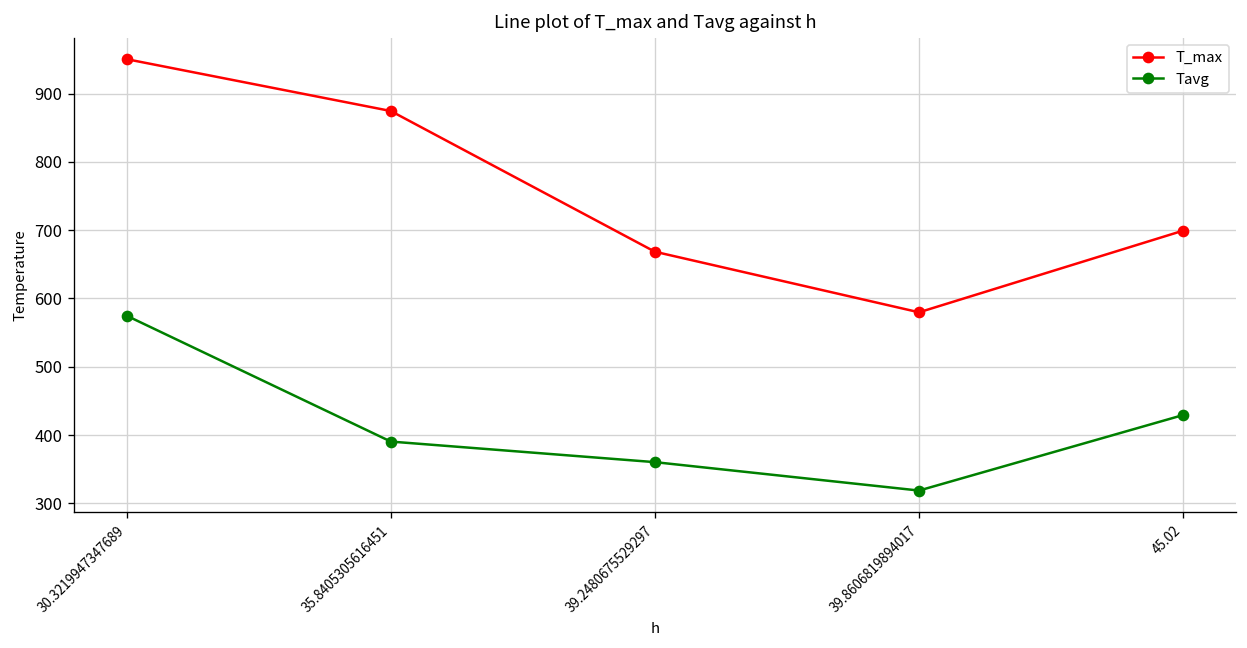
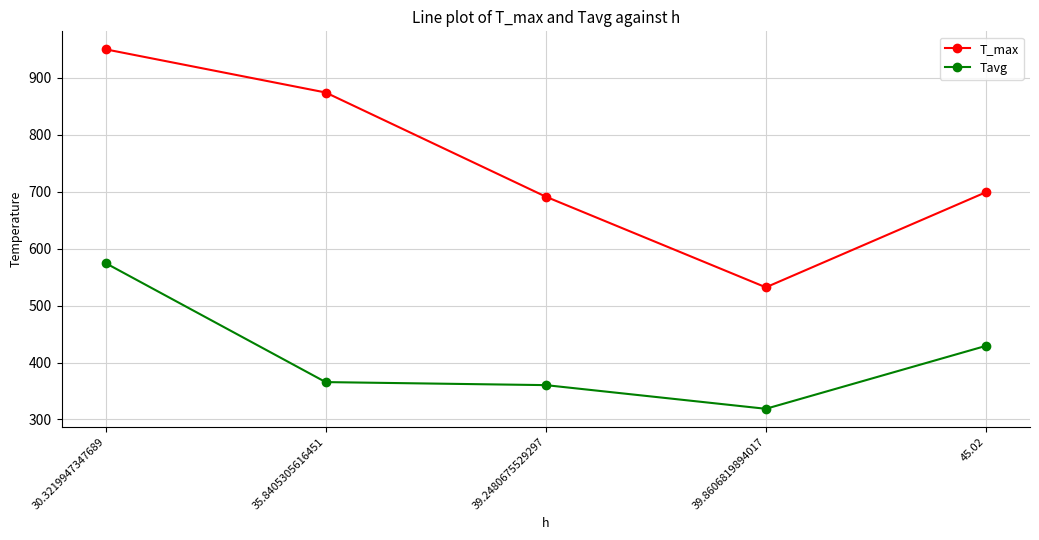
  {
    "T_max": {
      "30.3219947347689": 950,
      "35.8405305616451": 870,
-     "39.2480675529297": 670,
-     "39.8606819894017": 580,
+     "39.2480675529297": 690,
+     "39.8606819894017": 530,
      "45.02": 700
    },
    "Tavg": {
      "30.3219947347689": 570,
-     "35.8405305616451": 390,
+     "35.8405305616451": 370,
      "39.2480675529297": 360,
      "39.8606819894017": 320,
      "45.02": 430
    }
  }
